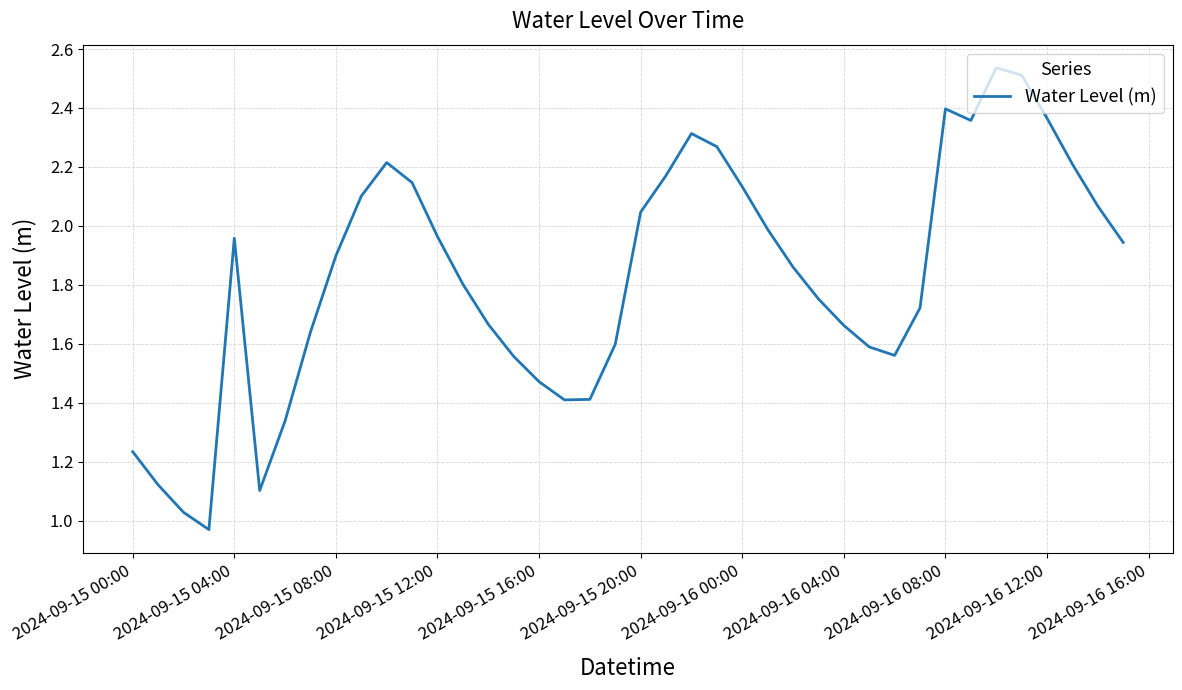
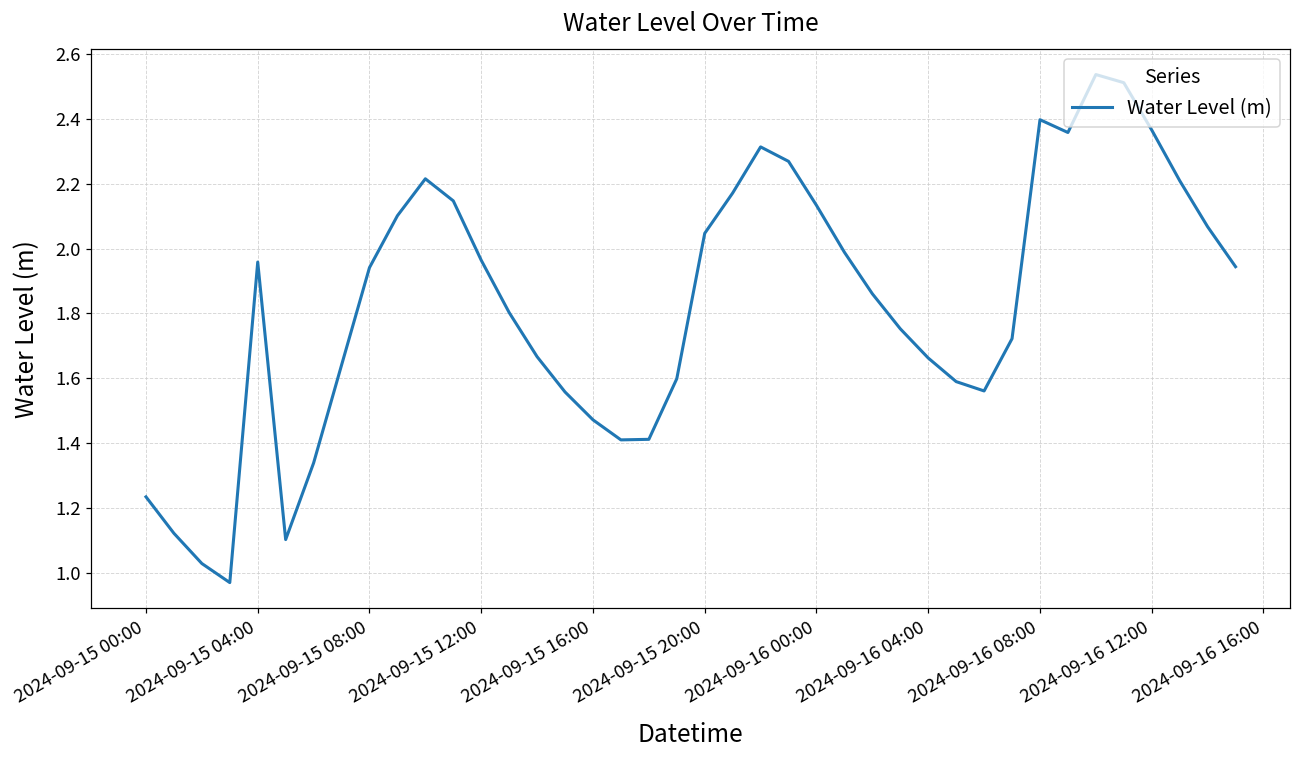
  {
    "2024-09-15 00:00": 1.23,
    "2024-09-15 04:00": 1.96,
-   "2024-09-15 08:00": 1.90,
+   "2024-09-15 08:00": 1.94,
    "2024-09-15 12:00": 1.96,
    "2024-09-15 16:00": 1.47,
    "2024-09-15 20:00": 2.05,
    "2024-09-16 00:00": 2.13,
    "2024-09-16 04:00": 1.66,
    "2024-09-16 08:00": 2.40,
    "2024-09-16 12:00": 2.37
  }
